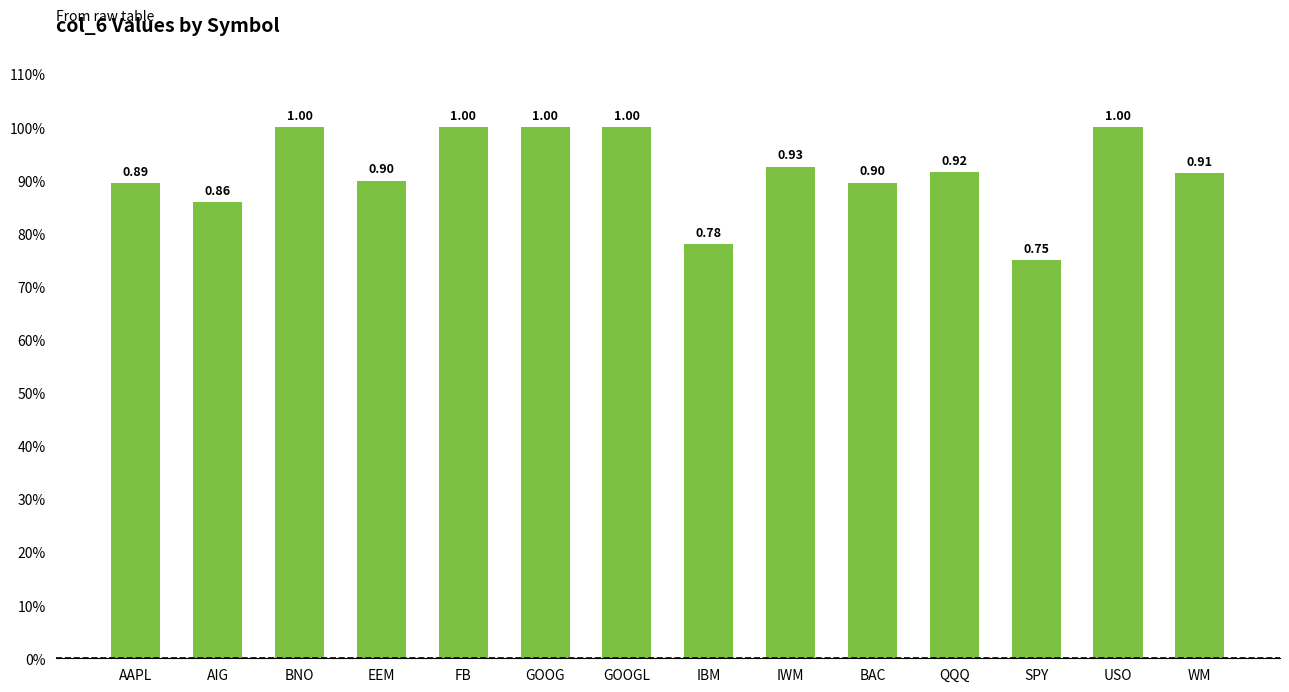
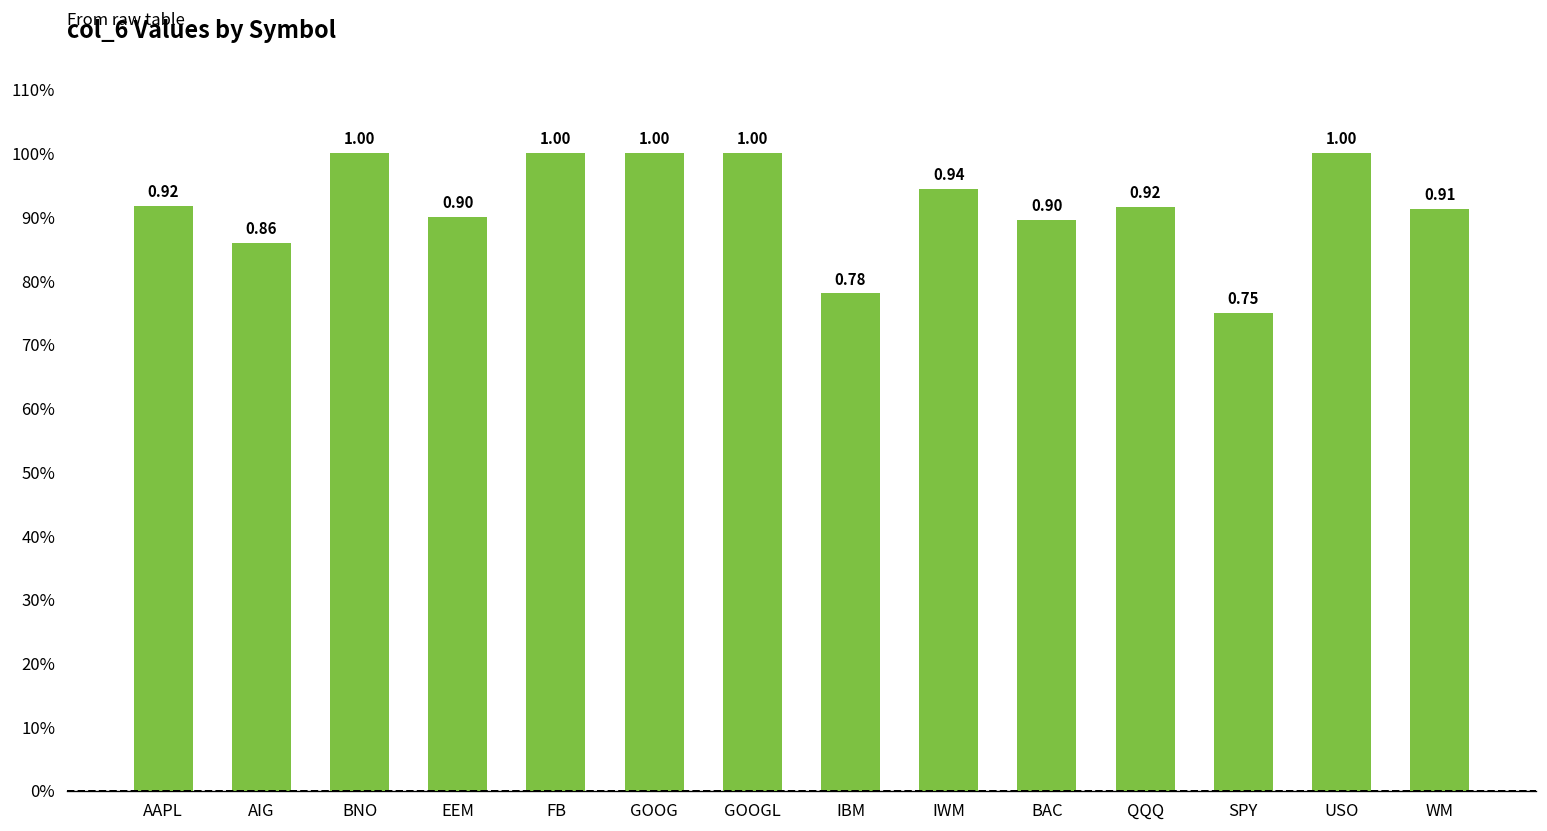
  {
-   "AAPL": 0.89,
+   "AAPL": 0.92,
    "AIG": 0.86,
    "BNO": 1.00,
    "EEM": 0.90,
    "FB": 1.00,
    "GOOG": 1.00,
    "GOOGL": 1.00,
    "IBM": 0.78,
-   "IWM": 0.93,
+   "IWM": 0.94,
    "BAC": 0.90,
    "QQQ": 0.92,
    "SPY": 0.75,
    "USO": 1.00,
    "WM": 0.91
  }
